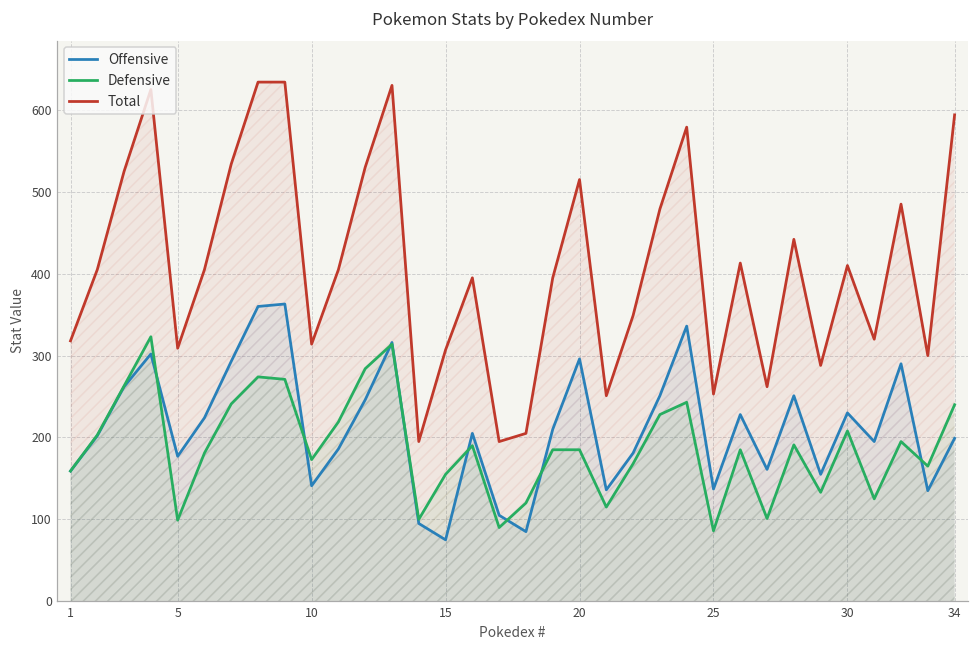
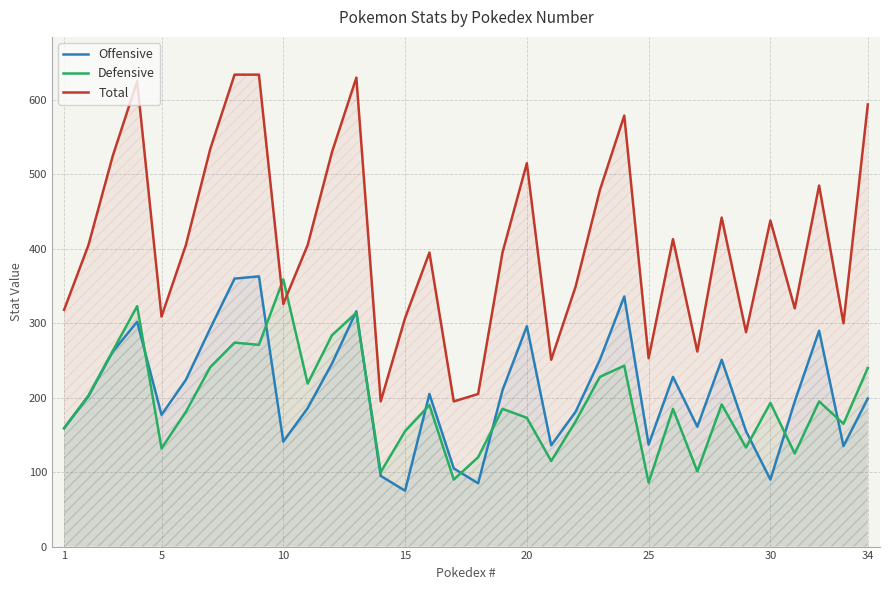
  {
    "Offensive": {
      "5": 180,
      "10": 140,
      "15": 80,
      "20": 300,
      "25": 140,
-     "30": 230,
+     "30": 90,
      "34": 200
    },
    "Defensive": {
-     "5": 100,
-     "10": 170,
+     "5": 130,
+     "10": 360,
      "15": 160,
-     "20": 190,
+     "20": 170,
      "25": 90,
-     "30": 210,
+     "30": 190,
      "34": 240
    },
    "Total": {
      "1": 320,
      "5": 310,
-     "10": 310,
+     "10": 330,
      "15": 310,
      "20": 520,
      "25": 250,
-     "30": 410,
+     "30": 440,
      "34": 590
    }
  }
